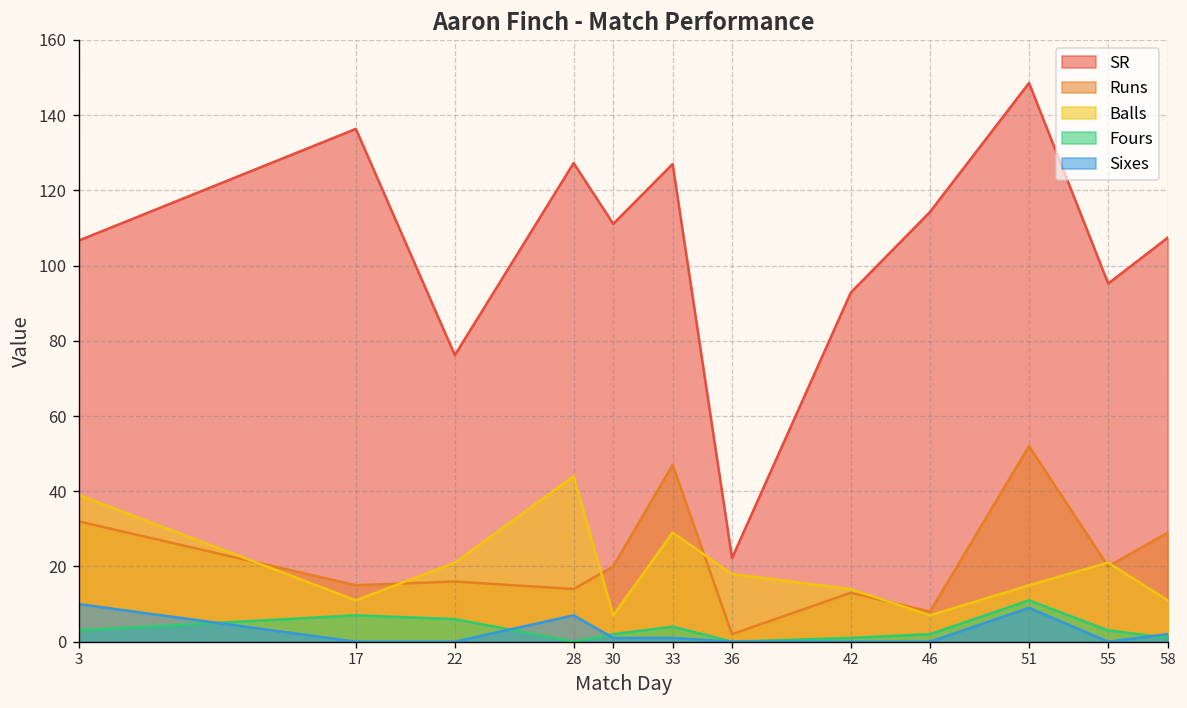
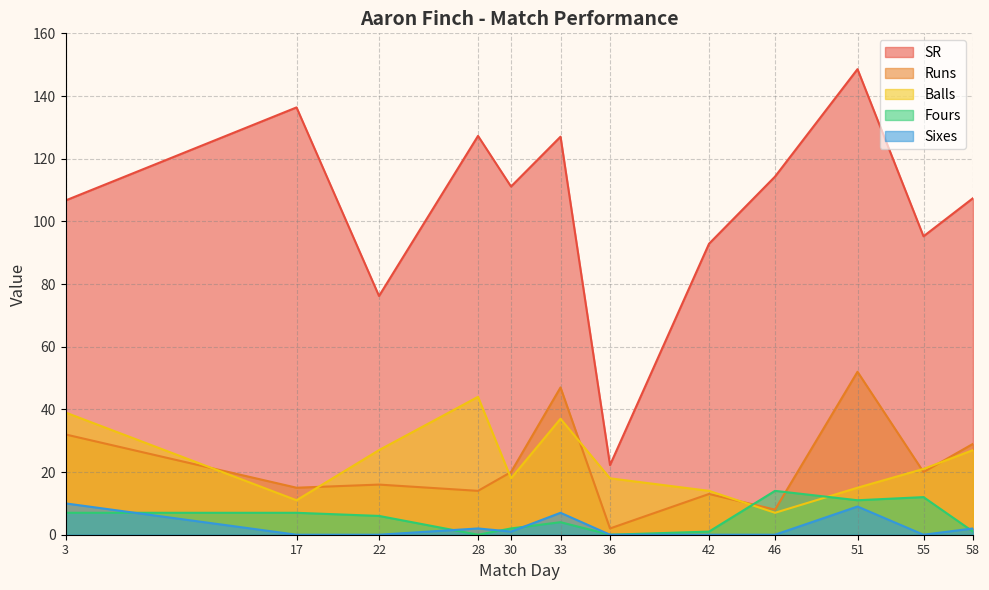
  {
    "Balls": {
      "3": 39,
      "17": 11,
-     "22": 21,
+     "22": 27,
      "28": 44,
-     "30": 7,
-     "33": 29,
+     "30": 18,
+     "33": 37,
      "36": 18,
      "42": 14,
      "46": 7,
      "51": 15,
      "55": 21,
-     "58": 11
+     "58": 27
    },
    "Fours": {
-     "3": 3,
+     "3": 7,
      "17": 7,
      "22": 6,
      "28": 0,
      "30": 2,
      "33": 4,
      "42": 1,
-     "46": 2,
+     "46": 14,
      "51": 11,
-     "55": 3,
+     "55": 12,
      "58": 1
    },
    "Sixes": {
      "3": 10,
      "17": 0,
      "22": 0,
-     "28": 7,
+     "28": 2,
      "30": 1,
-     "33": 1,
+     "33": 7,
      "42": 0,
      "46": 0,
      "51": 9,
      "55": 0,
      "58": 2
    }
  }
